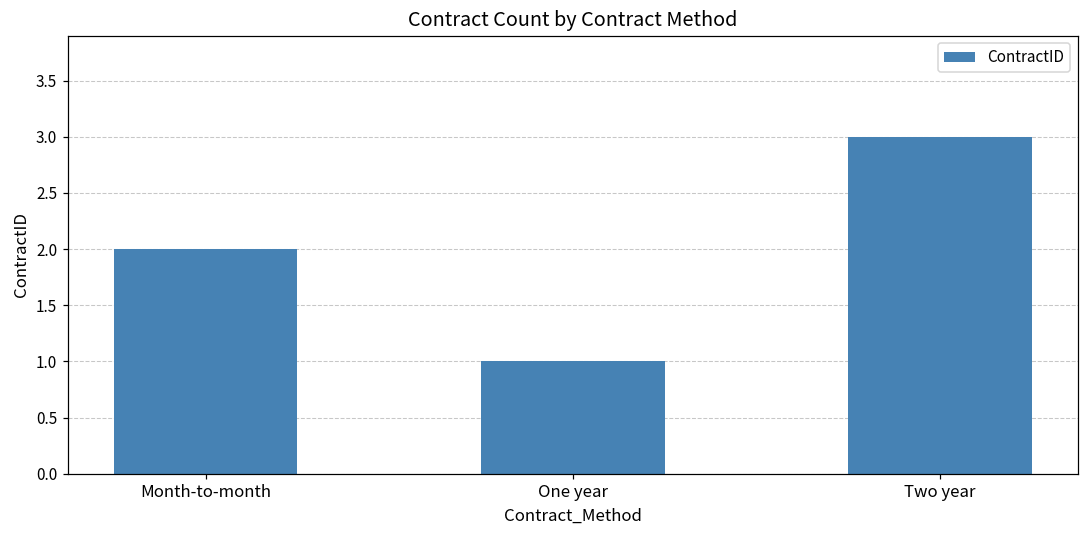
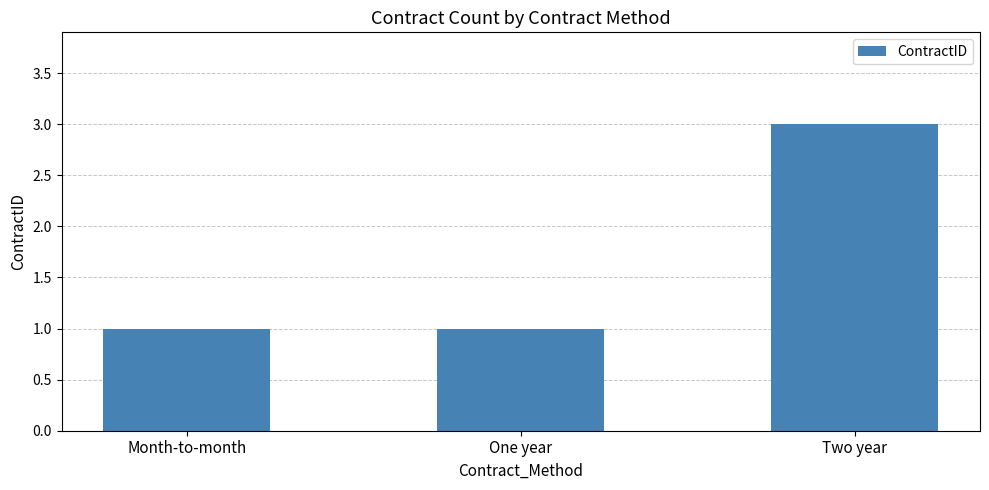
  {
-   "Month-to-month": 2,
+   "Month-to-month": 1,
    "One year": 1,
    "Two year": 3
  }
